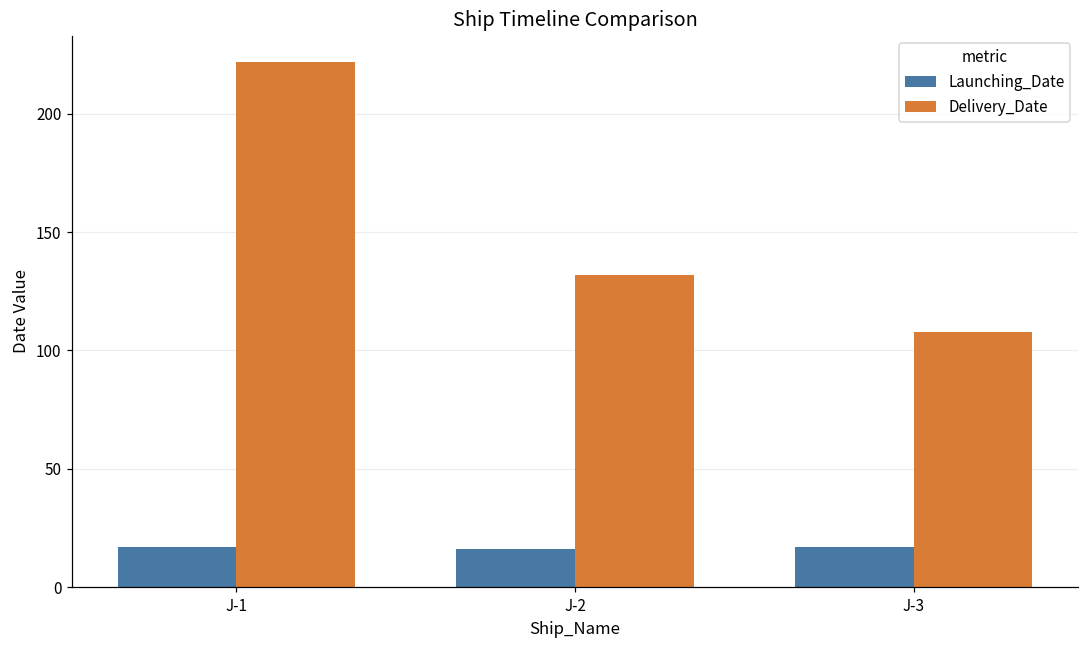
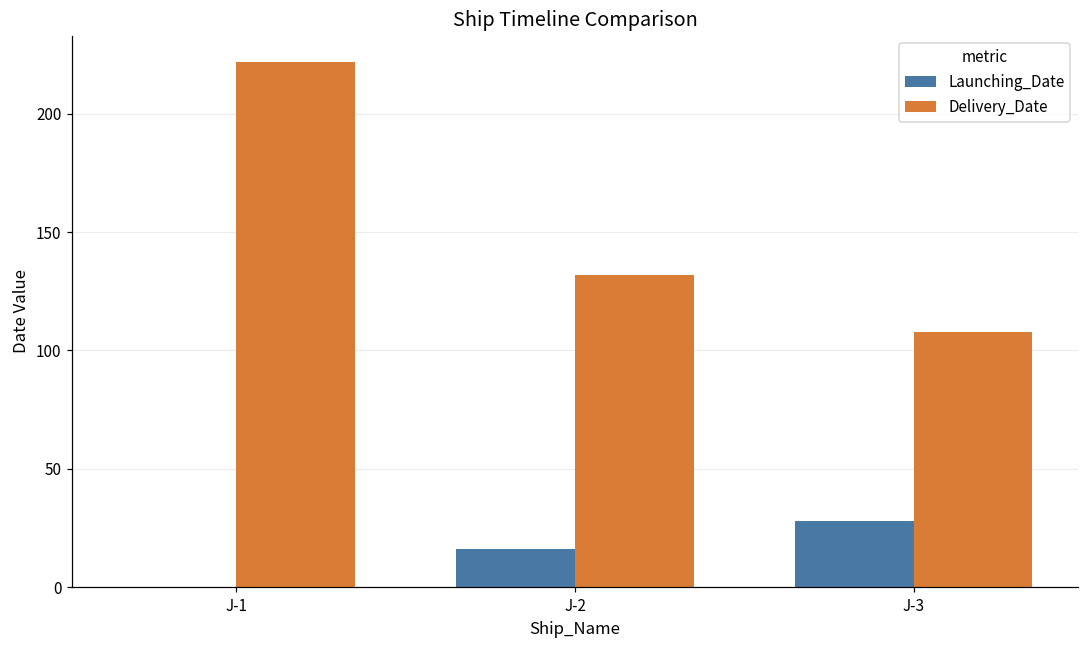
  {
    "Launching_Date": {
-     "J-1": 17,
+     "J-1": 0,
      "J-2": 16,
-     "J-3": 17
+     "J-3": 28
    },
    "Delivery_Date": {
      "J-1": 222,
      "J-2": 132,
      "J-3": 108
    }
  }
